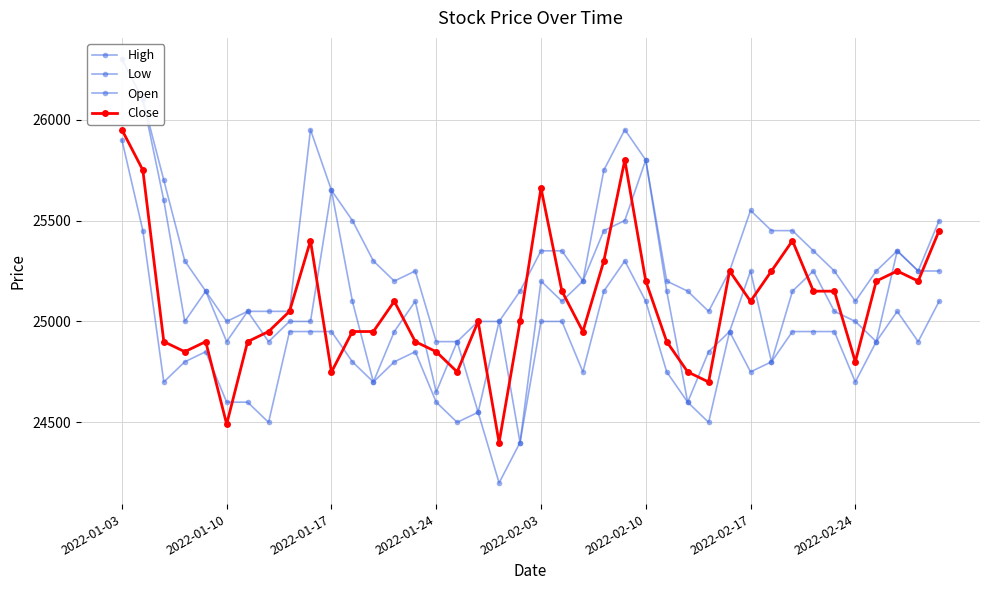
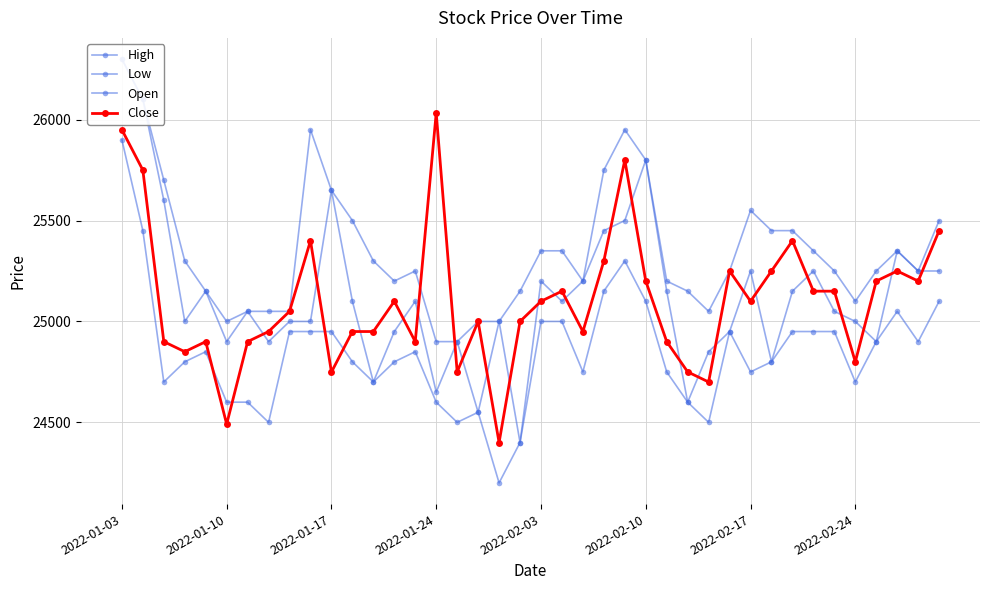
  {
    "Close": {
      "2022-01-03": 25950,
      "2022-01-10": 24490,
      "2022-01-17": 24750,
-     "2022-01-24": 24850,
-     "2022-02-03": 25660,
+     "2022-01-24": 26030,
+     "2022-02-03": 25100,
      "2022-02-10": 25200,
      "2022-02-17": 25100,
      "2022-02-24": 24800
    }
  }
